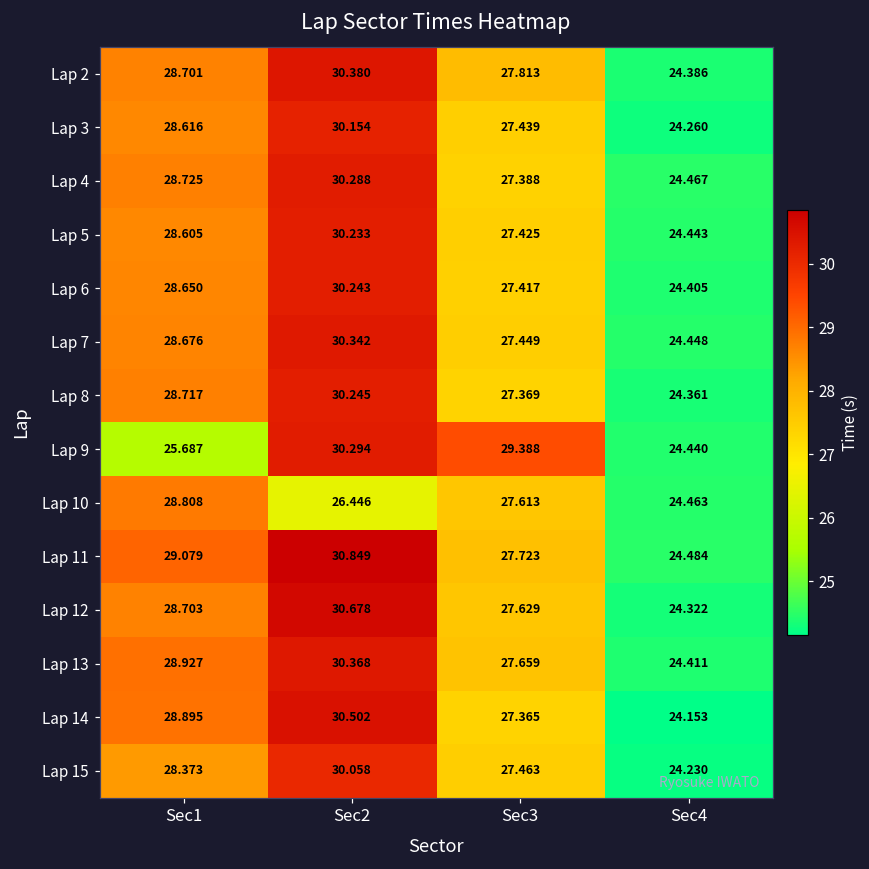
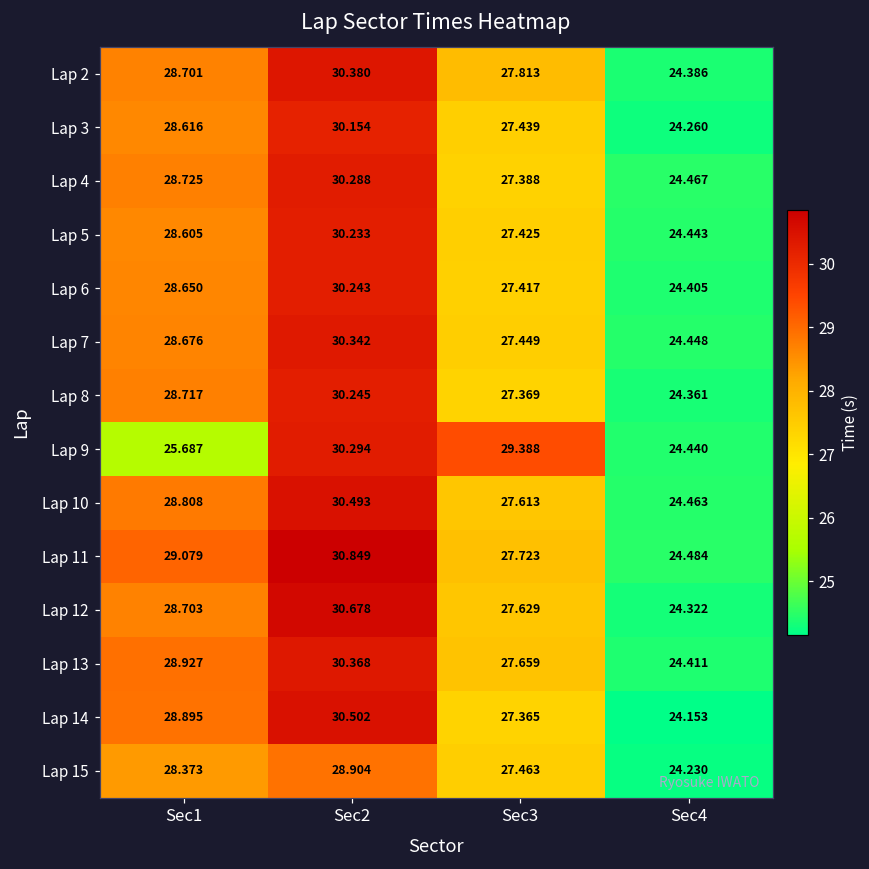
  {
    "Lap 2": {
      "Sec1": 28.701,
      "Sec2": 30.380,
      "Sec3": 27.813,
      "Sec4": 24.386
    },
    "Lap 3": {
      "Sec1": 28.616,
      "Sec2": 30.154,
      "Sec3": 27.439,
      "Sec4": 24.260
    },
    "Lap 4": {
      "Sec1": 28.725,
      "Sec2": 30.288,
      "Sec3": 27.388,
      "Sec4": 24.467
    },
    "Lap 5": {
      "Sec1": 28.605,
      "Sec2": 30.233,
      "Sec3": 27.425,
      "Sec4": 24.443
    },
    "Lap 6": {
      "Sec1": 28.650,
      "Sec2": 30.243,
      "Sec3": 27.417,
      "Sec4": 24.405
    },
    "Lap 7": {
      "Sec1": 28.676,
      "Sec2": 30.342,
      "Sec3": 27.449,
      "Sec4": 24.448
    },
    "Lap 8": {
      "Sec1": 28.717,
      "Sec2": 30.245,
      "Sec3": 27.369,
      "Sec4": 24.361
    },
    "Lap 9": {
      "Sec1": 25.687,
      "Sec2": 30.294,
      "Sec3": 29.388,
      "Sec4": 24.440
    },
    "Lap 10": {
      "Sec1": 28.808,
-     "Sec2": 26.446,
+     "Sec2": 30.493,
      "Sec3": 27.613,
      "Sec4": 24.463
    },
    "Lap 11": {
      "Sec1": 29.079,
      "Sec2": 30.849,
      "Sec3": 27.723,
      "Sec4": 24.484
    },
    "Lap 12": {
      "Sec1": 28.703,
      "Sec2": 30.678,
      "Sec3": 27.629,
      "Sec4": 24.322
    },
    "Lap 13": {
      "Sec1": 28.927,
      "Sec2": 30.368,
      "Sec3": 27.659,
      "Sec4": 24.411
    },
    "Lap 14": {
      "Sec1": 28.895,
      "Sec2": 30.502,
      "Sec3": 27.365,
      "Sec4": 24.153
    },
    "Lap 15": {
      "Sec1": 28.373,
-     "Sec2": 30.058,
+     "Sec2": 28.904,
      "Sec3": 27.463
    }
  }
